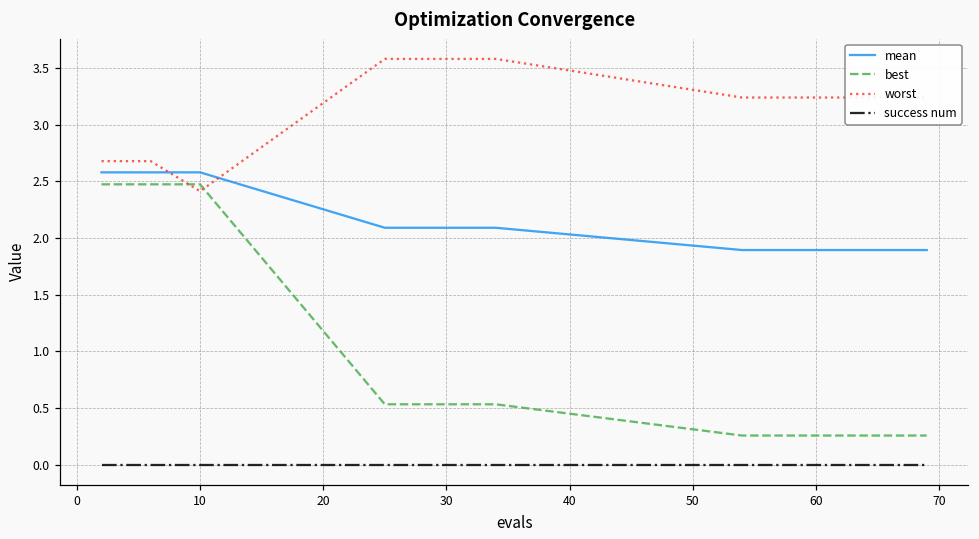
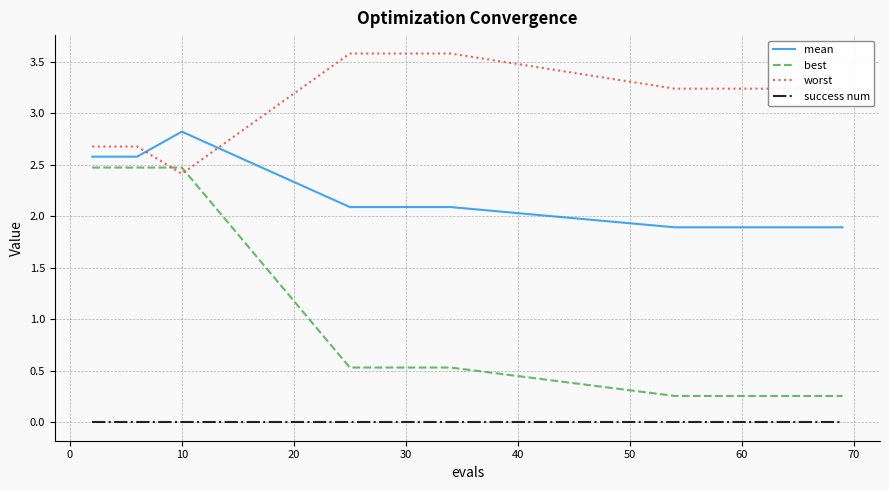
  {
    "mean": {
-     "10": 2.58
+     "10": 2.82
    },
    "best": {
      "10": 2.47
    },
    "worst": {
      "10": 2.41
    },
    "success num": {
      "10": 0.00
    }
  }
